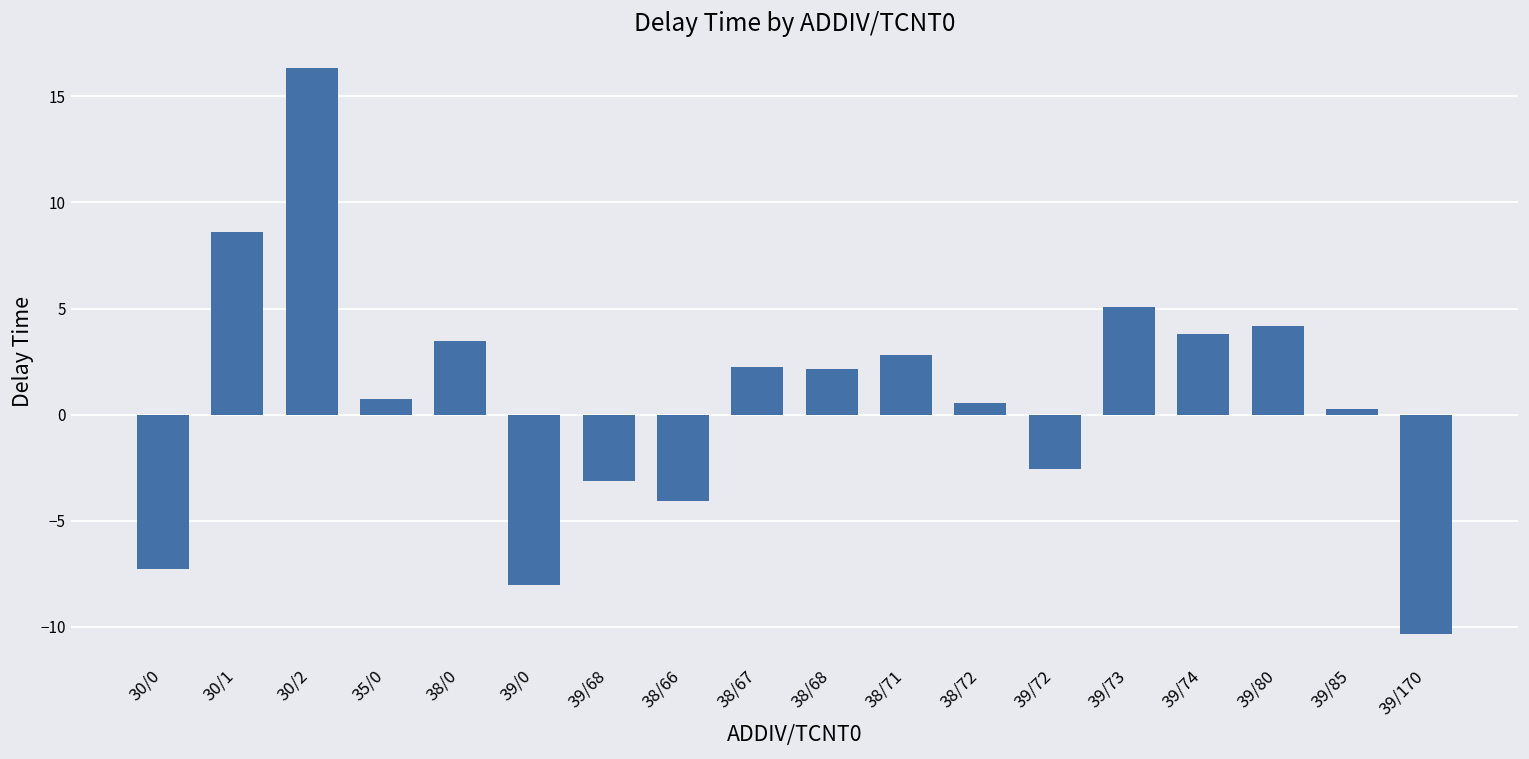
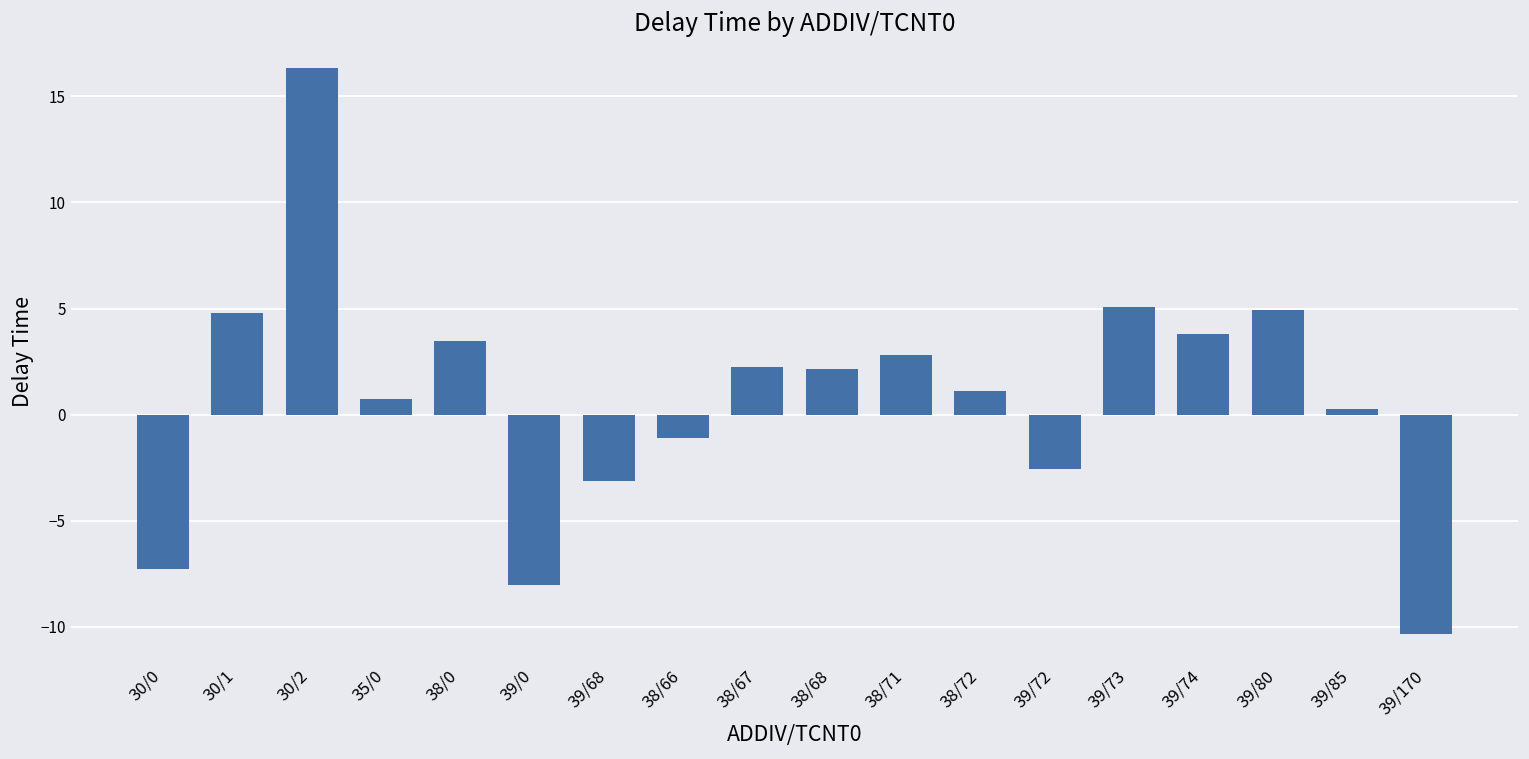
  {
    "30/0": -7.3,
-   "30/1": 8.6,
+   "30/1": 4.8,
    "30/2": 16.3,
    "35/0": 0.7,
    "38/0": 3.5,
    "39/0": -8.0,
    "39/68": -3.1,
-   "38/66": -4.1,
+   "38/66": -1.1,
    "38/67": 2.3,
    "38/68": 2.1,
    "38/71": 2.8,
-   "38/72": 0.6,
+   "38/72": 1.1,
    "39/72": -2.6,
    "39/73": 5.1,
    "39/74": 3.8,
-   "39/80": 4.2,
+   "39/80": 4.9,
    "39/85": 0.3,
    "39/170": -10.3
  }
